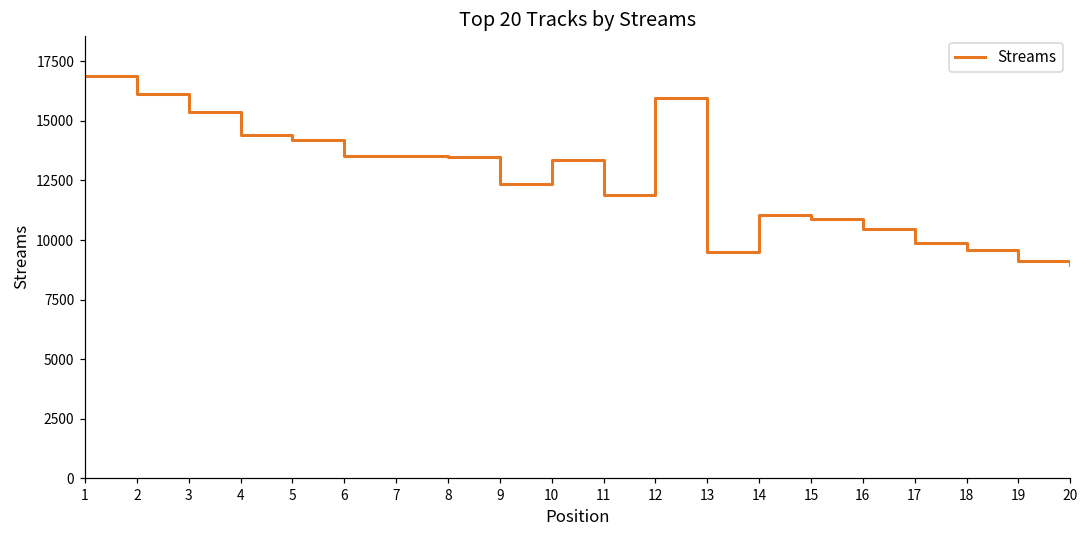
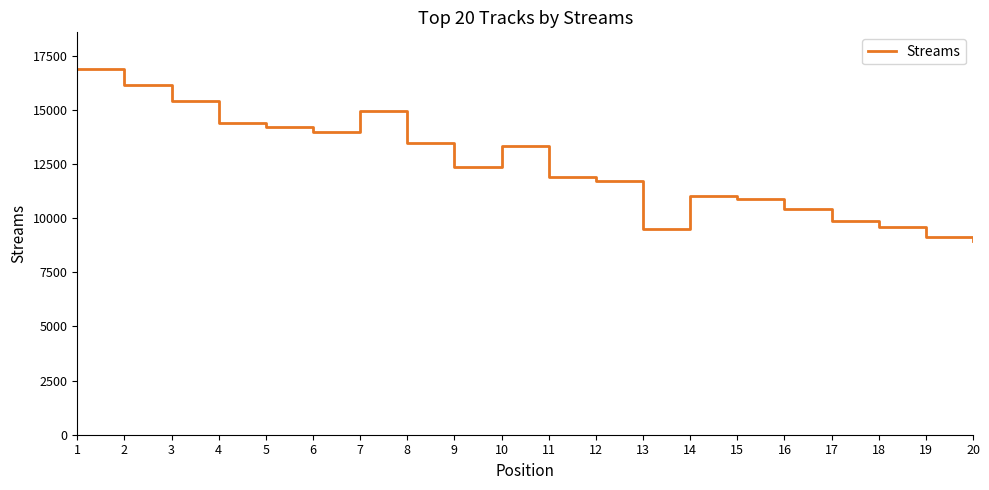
  {
    "1": 16900,
    "2": 16100,
    "3": 15400,
    "4": 14400,
    "5": 14200,
-   "6": 13500,
-   "7": 13500,
+   "6": 14000,
+   "7": 15000,
    "8": 13500,
    "9": 12400,
    "10": 13300,
    "11": 11900,
-   "12": 15900,
+   "12": 11700,
    "13": 9500,
    "14": 11000,
    "15": 10900,
    "16": 10400,
    "17": 9900,
    "18": 9600,
    "19": 9100,
    "20": 9000
  }
